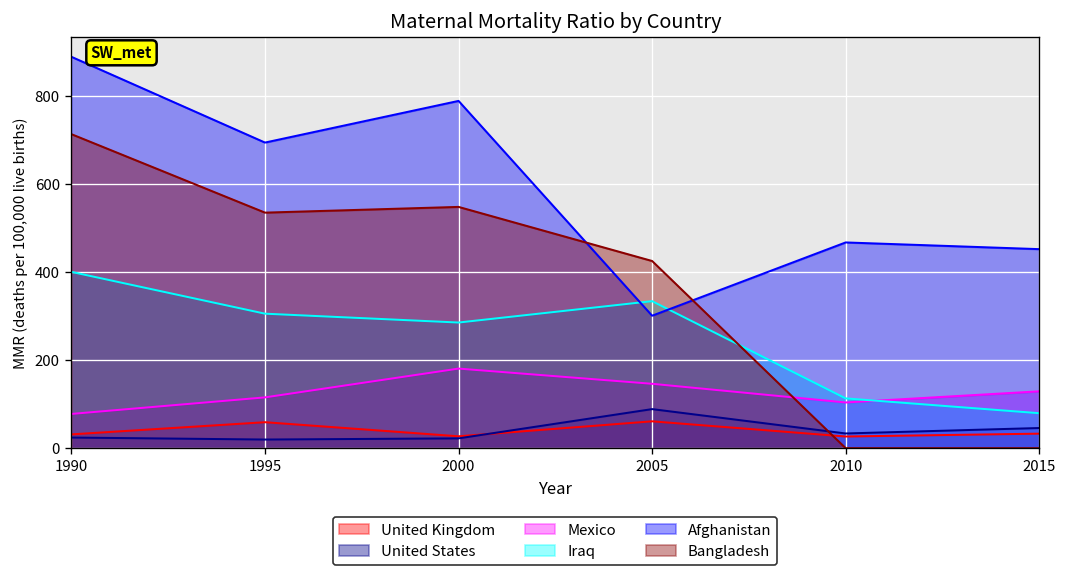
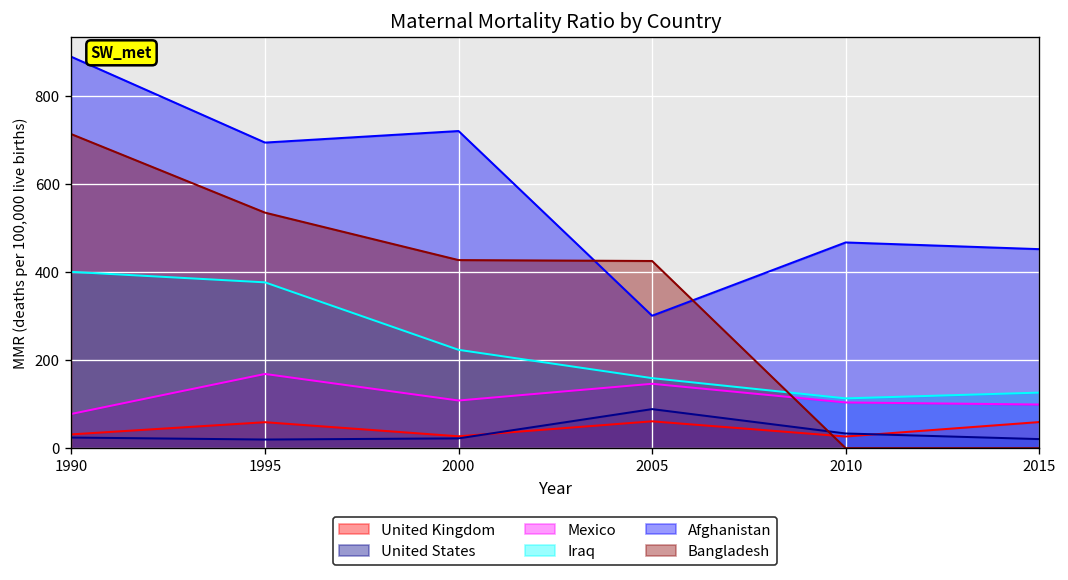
  {
    "United Kingdom": {
      "1990": 30,
      "1995": 60,
      "2005": 60,
-     "2015": 30
+     "2015": 60
    },
    "United States": {
      "1990": 20,
      "1995": 20,
      "2005": 90,
-     "2015": 50
+     "2015": 20
    },
    "Mexico": {
      "1990": 80,
-     "1995": 120,
-     "2000": 180,
+     "1995": 170,
+     "2000": 110,
      "2005": 150,
      "2010": 100,
-     "2015": 130
+     "2015": 100
    },
    "Iraq": {
      "1990": 400,
-     "1995": 310,
-     "2000": 290,
-     "2005": 330,
+     "1995": 380,
+     "2000": 220,
+     "2005": 160,
      "2010": 110,
-     "2015": 80
+     "2015": 130
    },
    "Afghanistan": {
      "1990": 890,
      "1995": 700,
-     "2000": 790,
+     "2000": 720,
      "2005": 300,
      "2010": 470,
      "2015": 450
    },
    "Bangladesh": {
      "1990": 710,
      "1995": 540,
-     "2000": 550,
+     "2000": 430,
      "2005": 430,
      "2010": 0,
      "2015": 0
    }
  }
